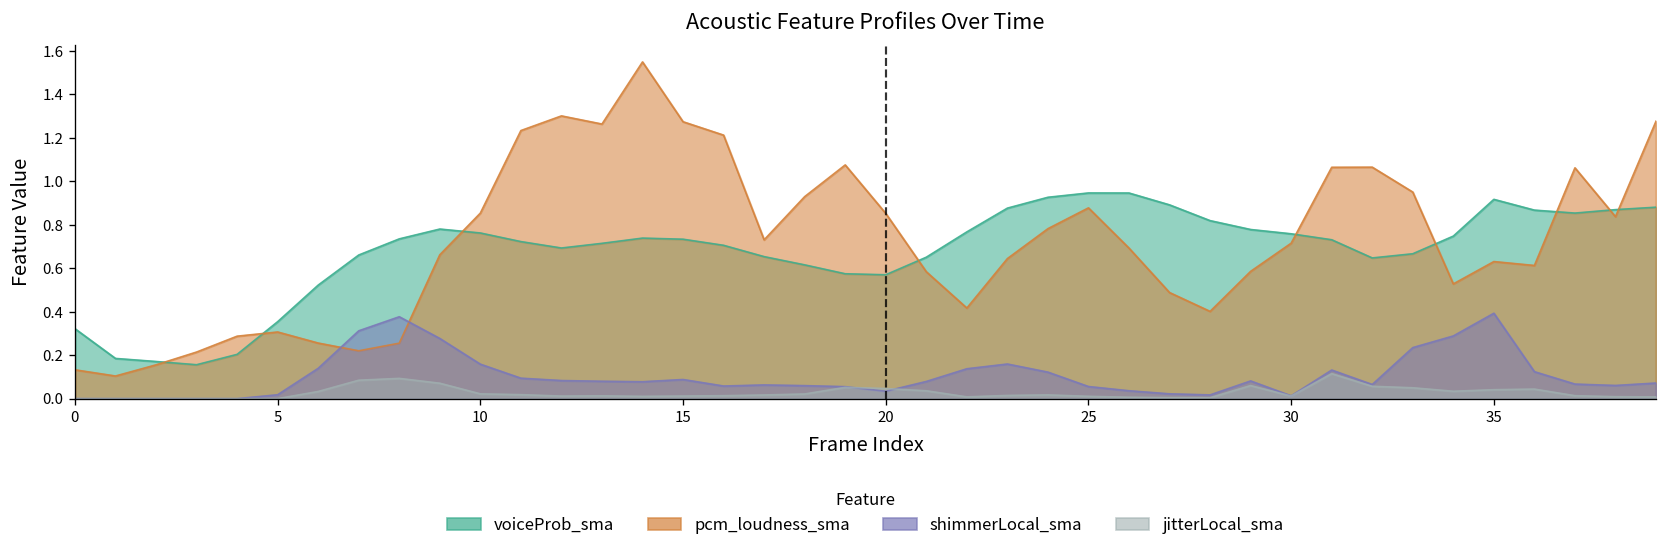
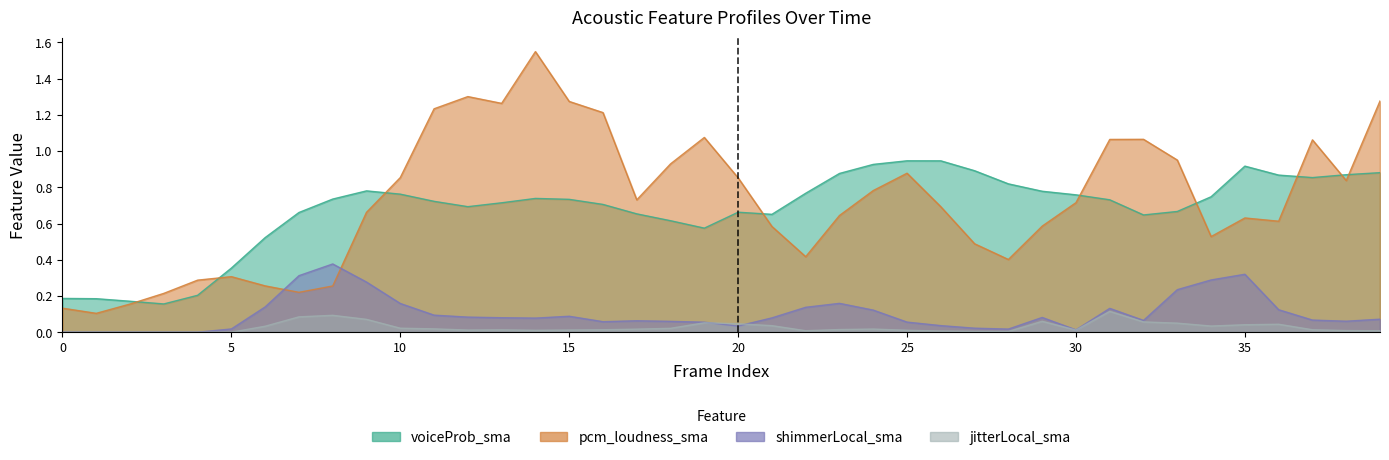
  {
    "voiceProb_sma": {
-     "0": 0.32,
+     "0": 0.19,
      "5": 0.35,
      "10": 0.76,
      "15": 0.73,
-     "20": 0.57,
+     "20": 0.66,
      "25": 0.95,
      "30": 0.76,
      "35": 0.92
    },
    "pcm_loudness_sma": {
      "0": 0.13,
      "5": 0.31,
      "10": 0.85,
      "15": 1.27,
      "20": 0.85,
      "25": 0.88,
      "30": 0.72,
      "35": 0.63
    },
    "shimmerLocal_sma": {
      "5": 0.02,
      "10": 0.16,
      "15": 0.09,
      "25": 0.06,
-     "35": 0.39
+     "35": 0.32
    },
    "jitterLocal_sma": {
      "5": 0.00,
      "10": 0.02,
      "15": 0.01,
      "25": 0.01,
      "35": 0.04
    }
  }
